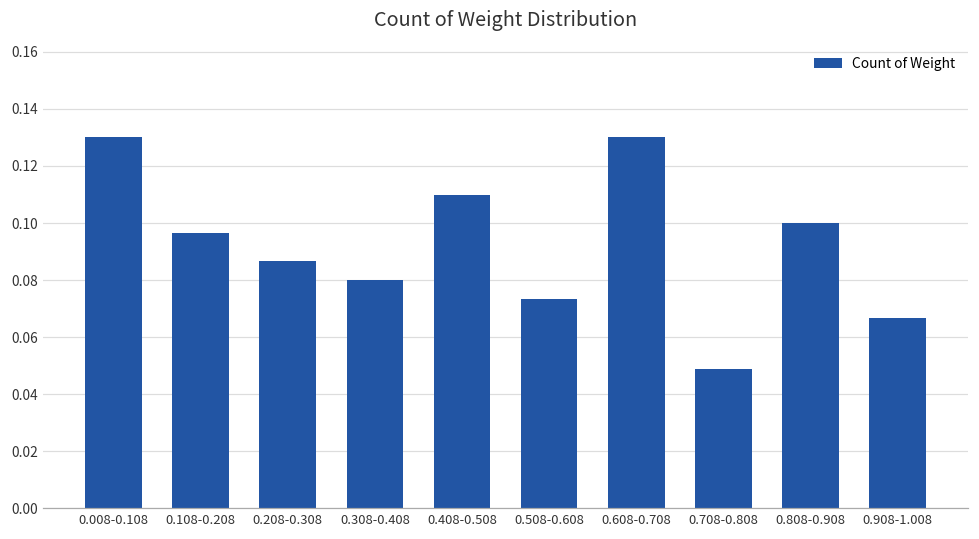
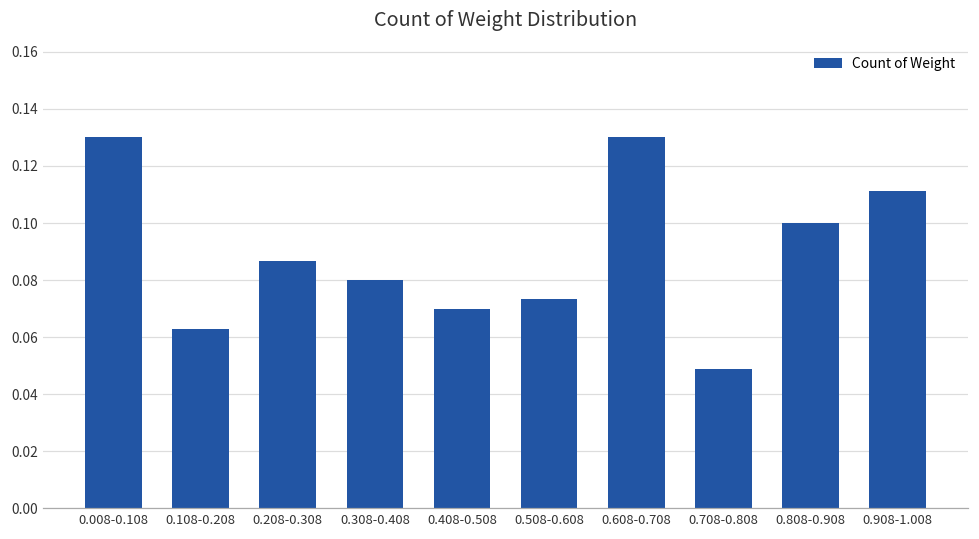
  {
    "0.008-0.108": 0.130,
-   "0.108-0.208": 0.097,
+   "0.108-0.208": 0.063,
    "0.208-0.308": 0.087,
    "0.308-0.408": 0.080,
-   "0.408-0.508": 0.11,
+   "0.408-0.508": 0.07,
    "0.508-0.608": 0.073,
    "0.608-0.708": 0.130,
    "0.708-0.808": 0.049,
    "0.808-0.908": 0.100,
-   "0.908-1.008": 0.067
+   "0.908-1.008": 0.111
  }
